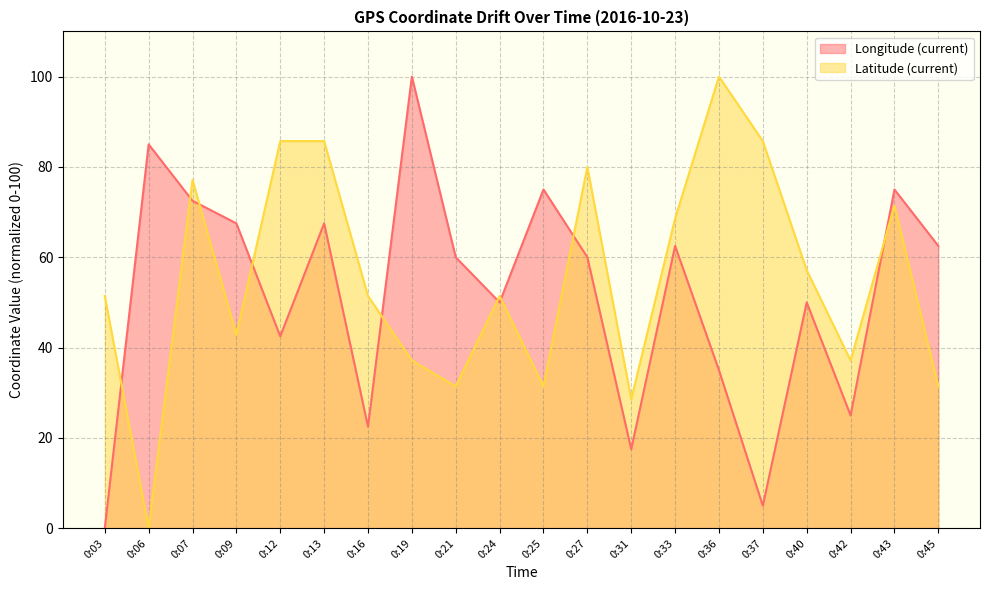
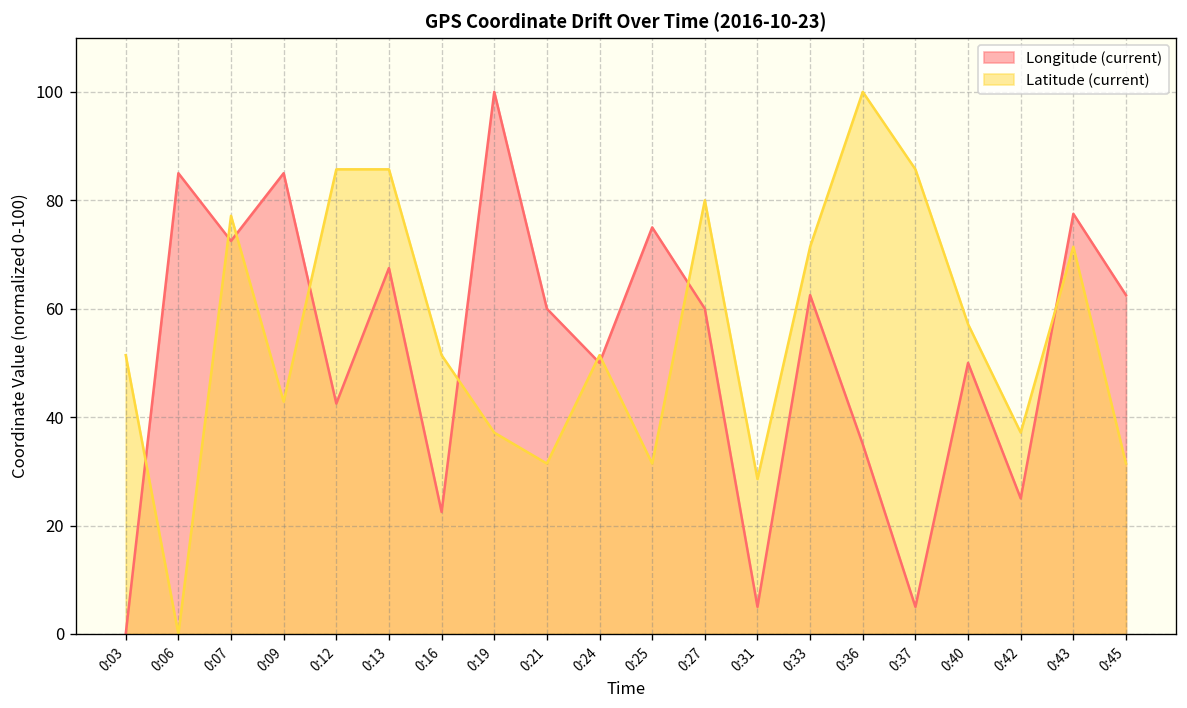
  {
    "Longitude (current)": {
      "0:03": 0,
      "0:06": 85,
      "0:07": 72,
-     "0:09": 67,
+     "0:09": 85,
      "0:12": 43,
      "0:13": 67,
      "0:16": 22,
      "0:19": 100,
      "0:21": 60,
      "0:24": 50,
      "0:25": 75,
      "0:27": 60,
-     "0:31": 17,
+     "0:31": 5,
      "0:33": 62,
      "0:36": 35,
      "0:37": 5,
      "0:40": 50,
      "0:42": 25,
-     "0:43": 75,
+     "0:43": 77,
      "0:45": 62
    },
    "Latitude (current)": {
      "0:03": 51,
      "0:06": 0,
      "0:07": 77,
      "0:09": 43,
      "0:12": 86,
      "0:13": 86,
      "0:16": 51,
      "0:19": 37,
      "0:21": 31,
      "0:24": 51,
      "0:25": 31,
      "0:27": 80,
      "0:31": 29,
-     "0:33": 69,
+     "0:33": 71,
      "0:36": 100,
      "0:37": 86,
      "0:40": 57,
      "0:42": 37,
      "0:43": 71,
      "0:45": 31
    }
  }
